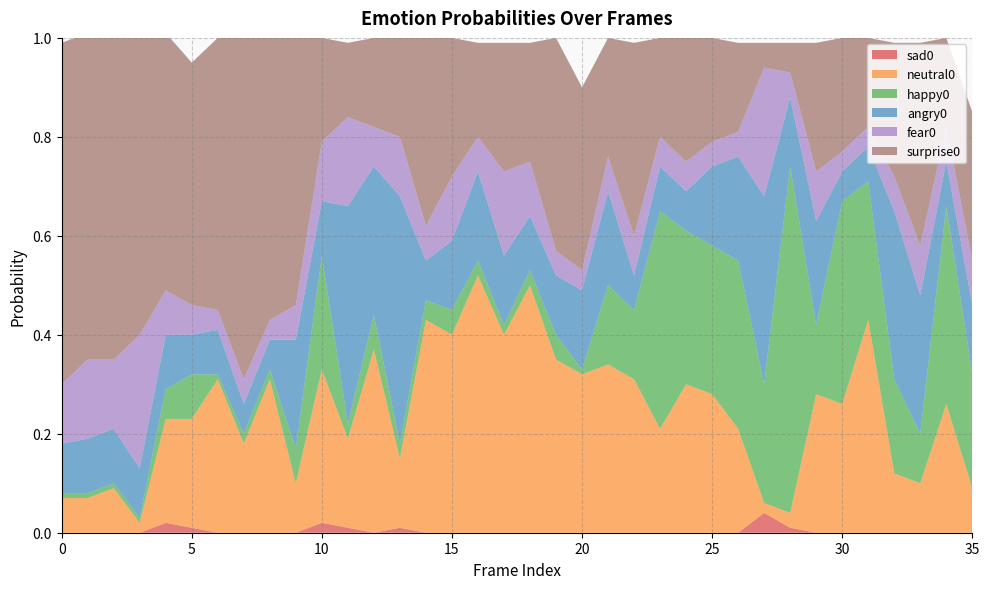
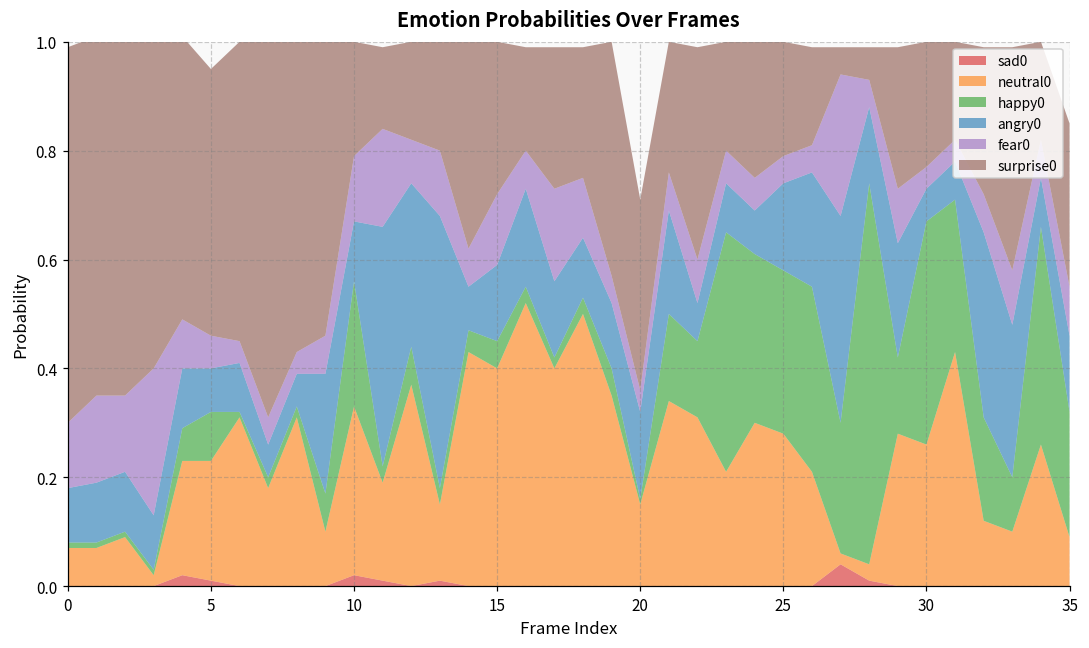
  {
    "sad0": {
      "0": 0.00,
      "5": 0.01,
      "10": 0.02,
      "15": 0.00,
      "20": 0.00,
      "25": 0.00,
      "30": 0.00,
      "35": 0.00
    },
    "neutral0": {
      "0": 0.07,
      "5": 0.22,
      "10": 0.31,
      "15": 0.40,
-     "20": 0.32,
+     "20": 0.15,
      "25": 0.28,
      "30": 0.26,
      "35": 0.09
    },
    "happy0": {
      "0": 0.01,
      "5": 0.09,
      "10": 0.23,
      "15": 0.05,
      "20": 0.01,
      "25": 0.30,
      "30": 0.41,
      "35": 0.23
    },
    "angry0": {
      "0": 0.10,
      "5": 0.08,
      "10": 0.11,
      "15": 0.14,
      "20": 0.16,
      "25": 0.16,
      "30": 0.06,
      "35": 0.14
    },
    "fear0": {
      "0": 0.12,
      "5": 0.06,
      "10": 0.12,
      "15": 0.13,
      "20": 0.04,
      "25": 0.05,
      "30": 0.04,
      "35": 0.09
    },
    "surprise0": {
      "0": 0.69,
      "5": 0.49,
      "10": 0.21,
      "15": 0.28,
-     "20": 0.37,
+     "20": 0.35,
      "25": 0.21,
      "30": 0.23,
      "35": 0.30
    }
  }
